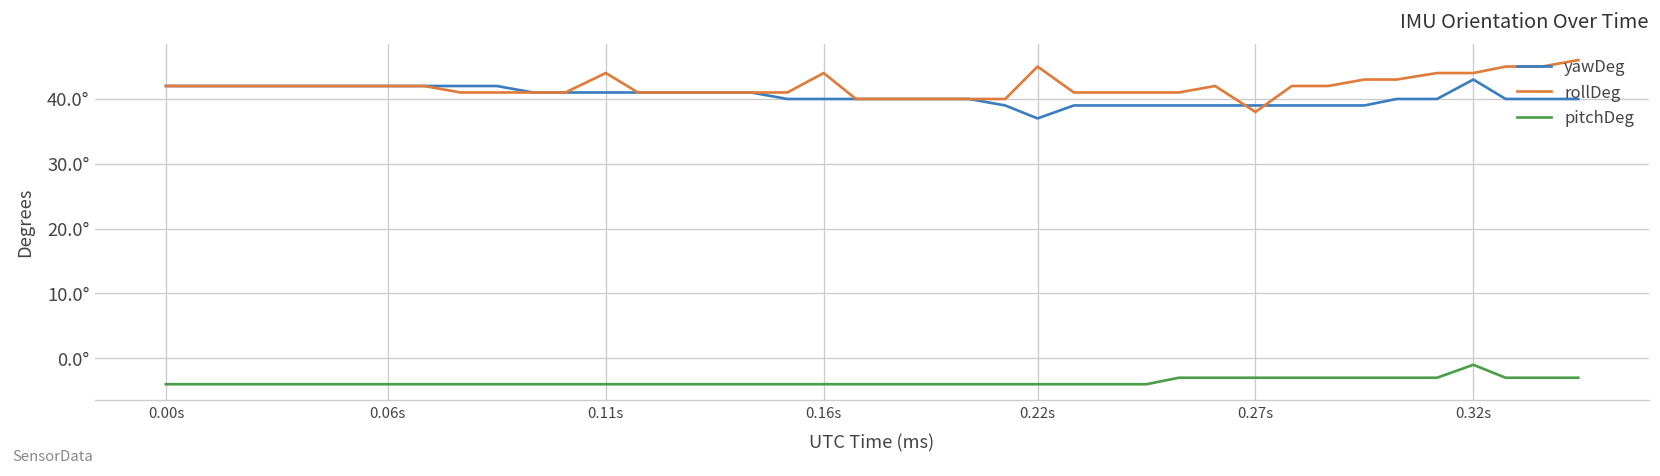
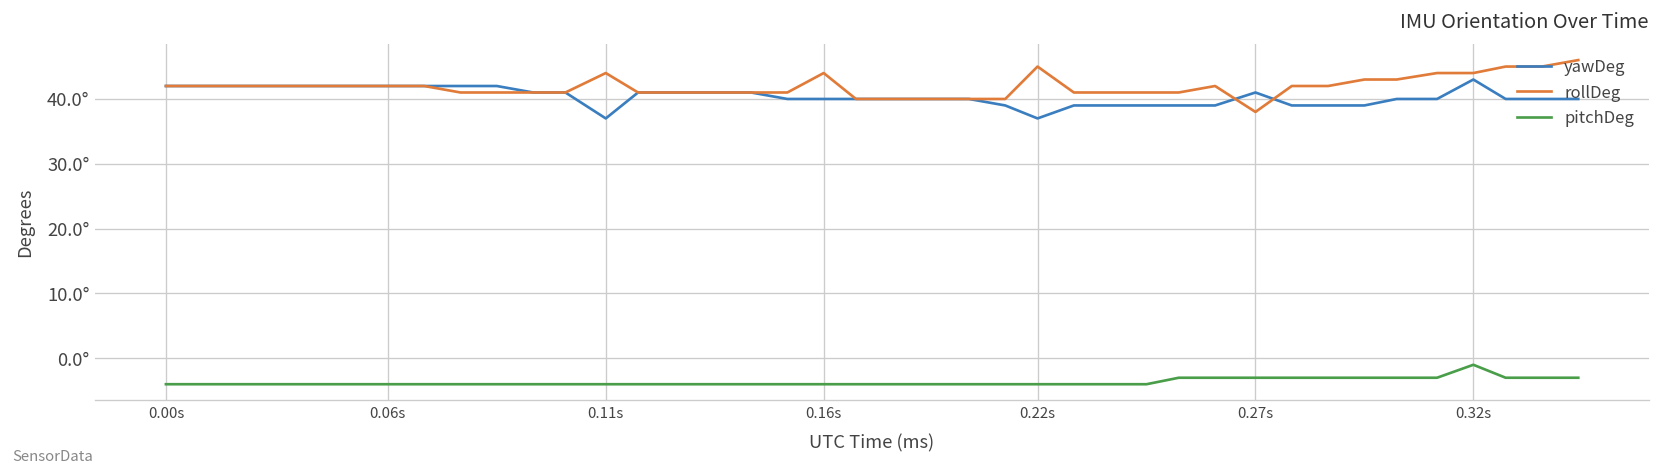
  {
    "yawDeg": {
-     "0.11s": "41°",
+     "0.11s": "37°",
      "0.16s": "40°",
      "0.22s": "37°",
-     "0.27s": "39°",
+     "0.27s": "41°",
      "0.32s": "43°"
    },
    "rollDeg": {
      "0.11s": "44°",
      "0.16s": "44°",
      "0.22s": "45°",
      "0.27s": "38°",
      "0.32s": "44°"
    },
    "pitchDeg": {
      "0.00s": "-4°",
      "0.06s": "-4°",
      "0.11s": "-4°",
      "0.16s": "-4°",
      "0.22s": "-4°",
      "0.27s": "-3°",
      "0.32s": "-1°"
    }
  }
